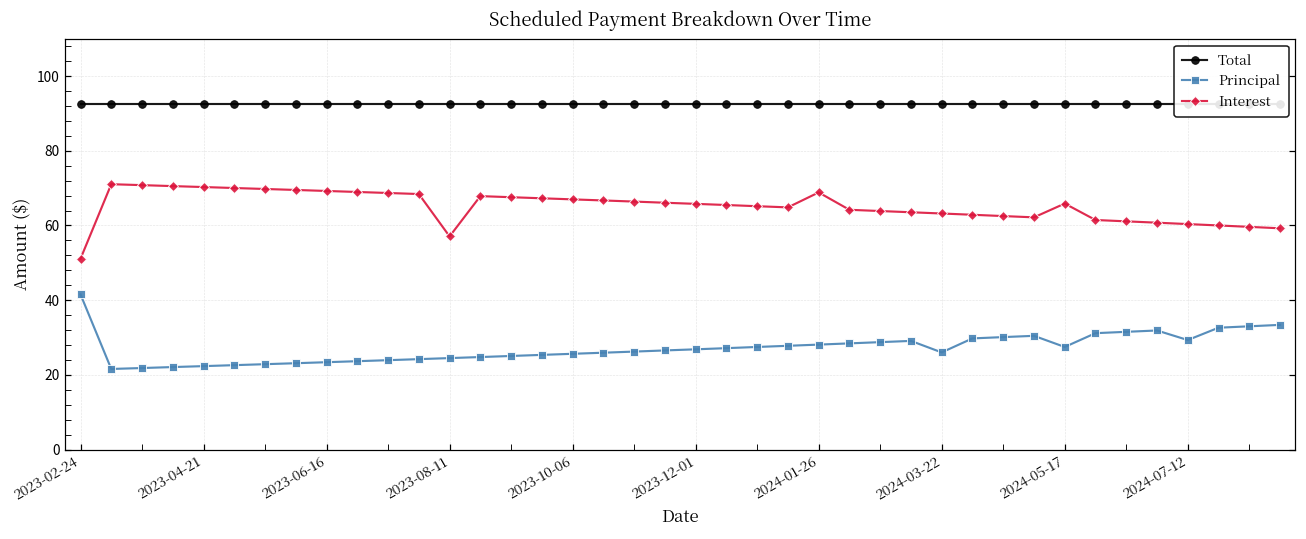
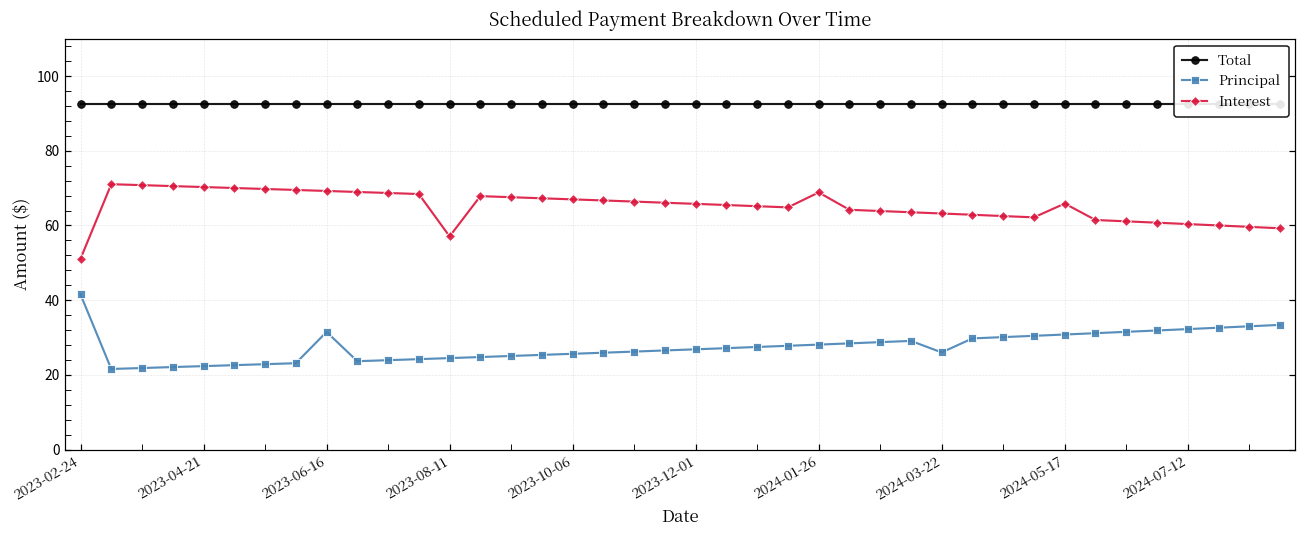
  {
    "Total": {
      "2023-02-24": 93,
      "2023-04-21": 93,
      "2023-06-16": 93,
      "2023-08-11": 93,
      "2023-10-06": 93,
      "2023-12-01": 93,
      "2024-01-26": 93,
      "2024-03-22": 93,
      "2024-05-17": 93
    },
    "Principal": {
      "2023-02-24": 42,
      "2023-04-21": 22,
-     "2023-06-16": 23,
+     "2023-06-16": 32,
      "2023-08-11": 25,
      "2023-10-06": 26,
      "2023-12-01": 27,
      "2024-01-26": 28,
      "2024-03-22": 26,
-     "2024-05-17": 27,
-     "2024-07-12": 29
+     "2024-05-17": 31,
+     "2024-07-12": 32
    },
    "Interest": {
      "2023-02-24": 51,
      "2023-04-21": 70,
      "2023-06-16": 69,
      "2023-08-11": 57,
      "2023-10-06": 67,
      "2023-12-01": 66,
      "2024-01-26": 69,
      "2024-03-22": 63,
      "2024-05-17": 66,
      "2024-07-12": 60
    }
  }
